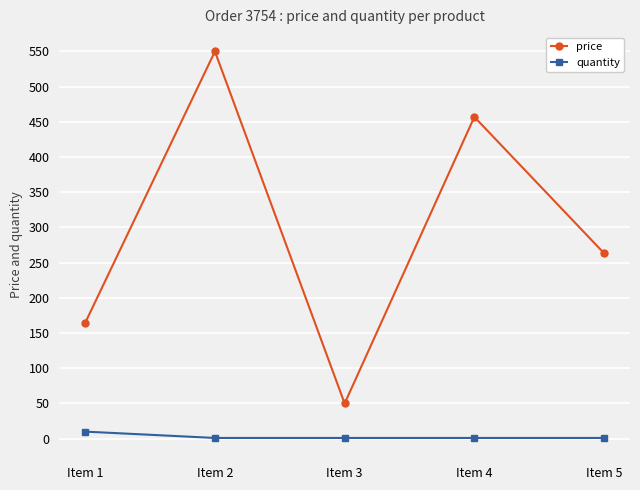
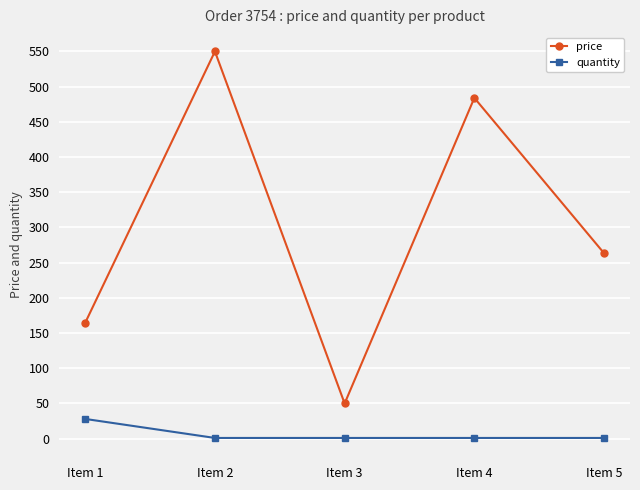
  {
    "price": {
      "Item 1": 160,
      "Item 2": 550,
      "Item 3": 50,
-     "Item 4": 460,
+     "Item 4": 480,
      "Item 5": 260
    },
    "quantity": {
-     "Item 1": 10,
+     "Item 1": 30,
      "Item 2": 0,
      "Item 3": 0,
      "Item 4": 0,
      "Item 5": 0
    }
  }
